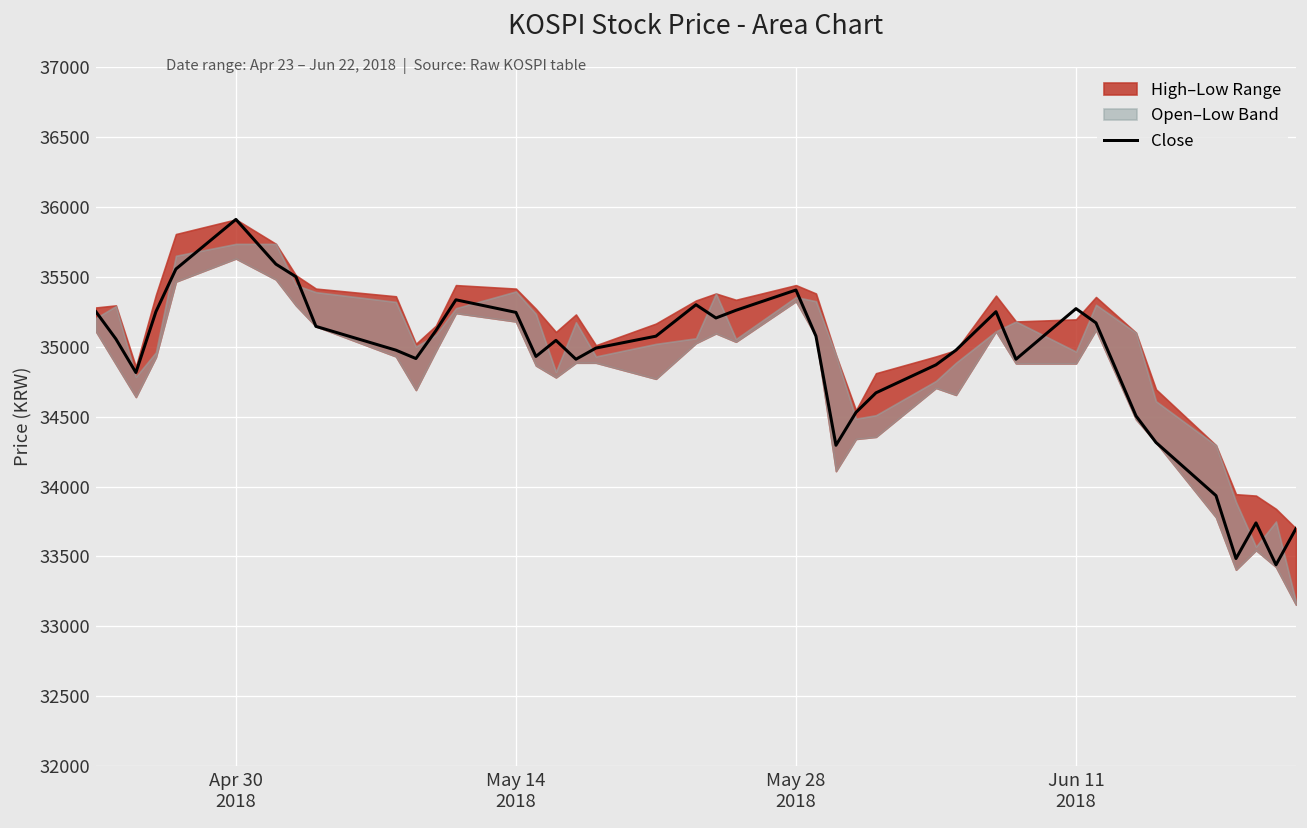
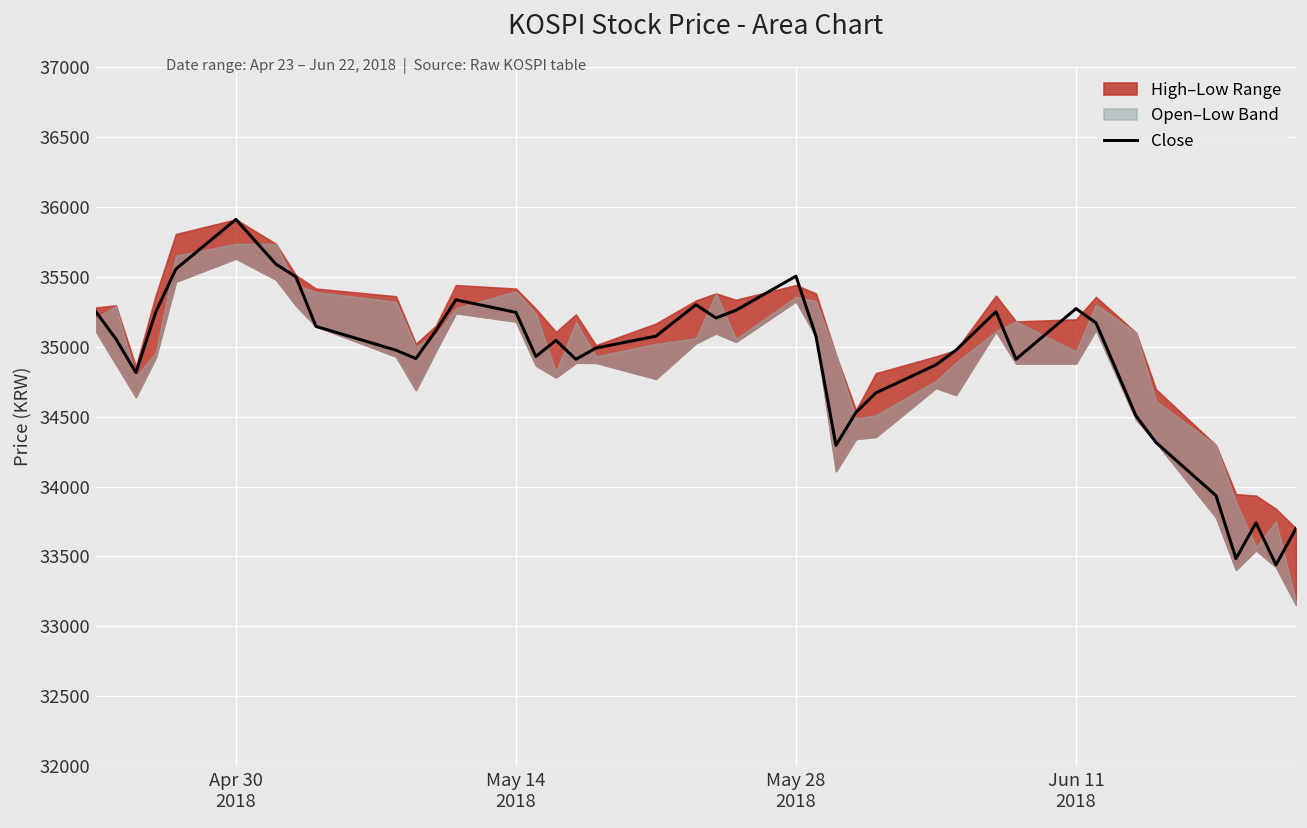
  {
    "Close": {
      "May 14 2018": 35250,
-     "May 28 2018": 35410,
+     "May 28 2018": 35500,
      "Jun 11 2018": 35270
    }
  }
